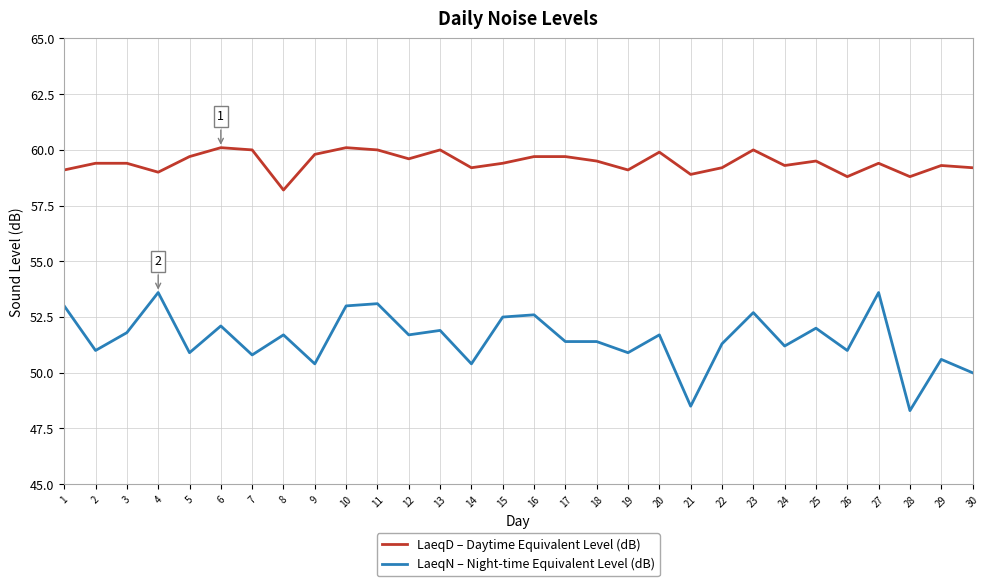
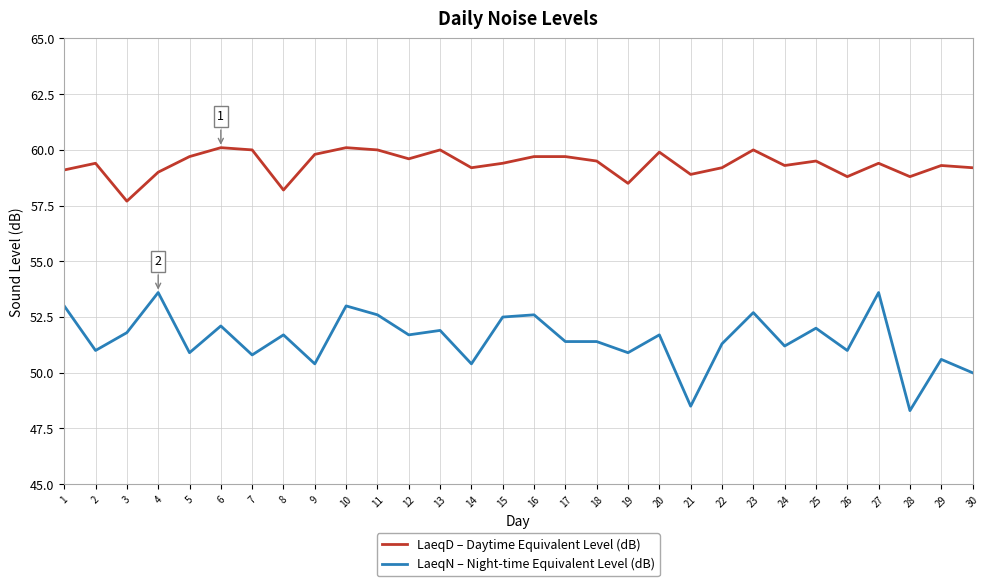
  {
    "LaeqD – Daytime Equivalent Level (dB)": {
      "1": 59.1,
      "2": 59.4,
-     "3": 59.4,
+     "3": 57.7,
      "4": 59.0,
      "5": 59.7,
      "7": 60.0,
      "8": 58.2,
      "9": 59.8,
      "10": 60.1,
      "11": 60.0,
      "12": 59.6,
      "13": 60.0,
      "14": 59.2,
      "15": 59.4,
      "16": 59.7,
      "17": 59.7,
      "18": 59.5,
-     "19": 59.1,
+     "19": 58.5,
      "20": 59.9,
      "21": 58.9,
      "22": 59.2,
      "23": 60.0,
      "24": 59.3,
      "25": 59.5,
      "26": 58.8,
      "27": 59.4,
      "28": 58.8,
      "29": 59.3,
      "30": 59.2
    },
    "LaeqN – Night-time Equivalent Level (dB)": {
      "1": 53.0,
      "2": 51.0,
      "3": 51.8,
      "5": 50.9,
      "6": 52.1,
      "7": 50.8,
      "8": 51.7,
      "9": 50.4,
      "10": 53.0,
-     "11": 53.1,
+     "11": 52.6,
      "12": 51.7,
      "13": 51.9,
      "14": 50.4,
      "15": 52.5,
      "16": 52.6,
      "17": 51.4,
      "18": 51.4,
      "19": 50.9,
      "20": 51.7,
      "21": 48.5,
      "22": 51.3,
      "23": 52.7,
      "24": 51.2,
      "25": 52.0,
      "26": 51.0,
      "27": 53.6,
      "28": 48.3,
      "29": 50.6,
      "30": 50.0
    }
  }
